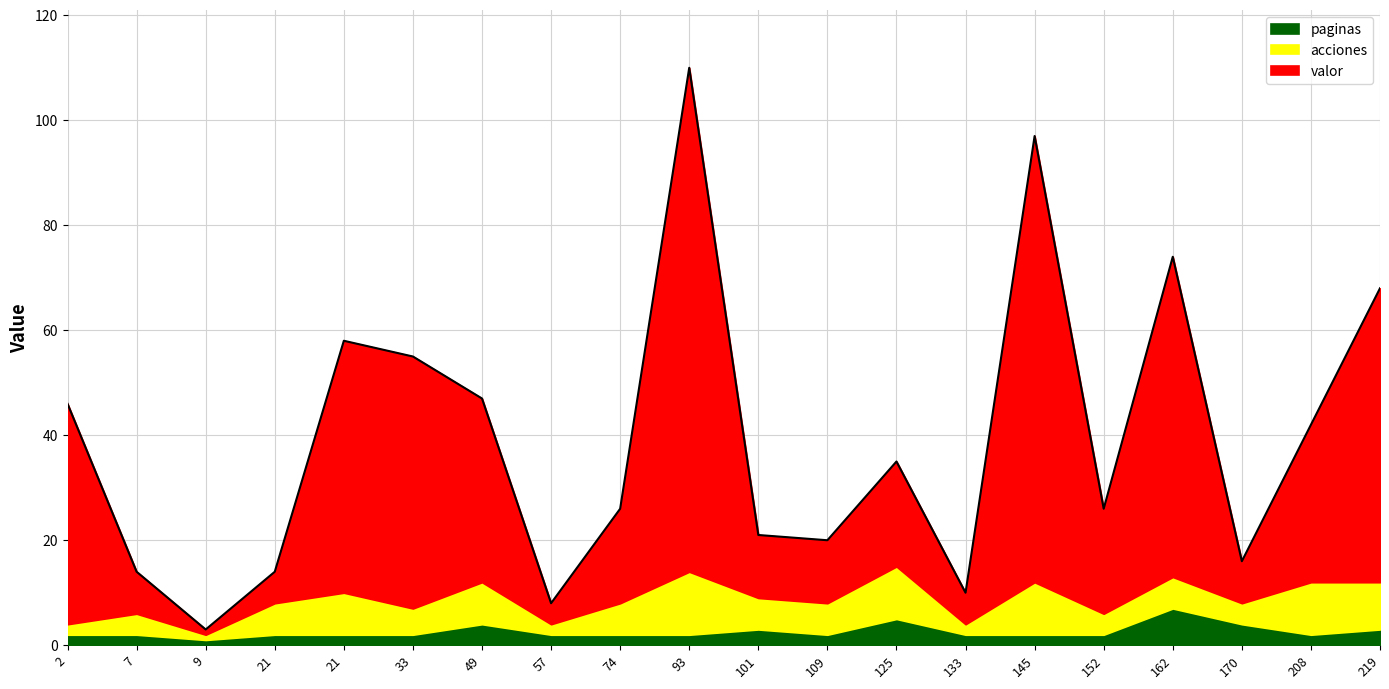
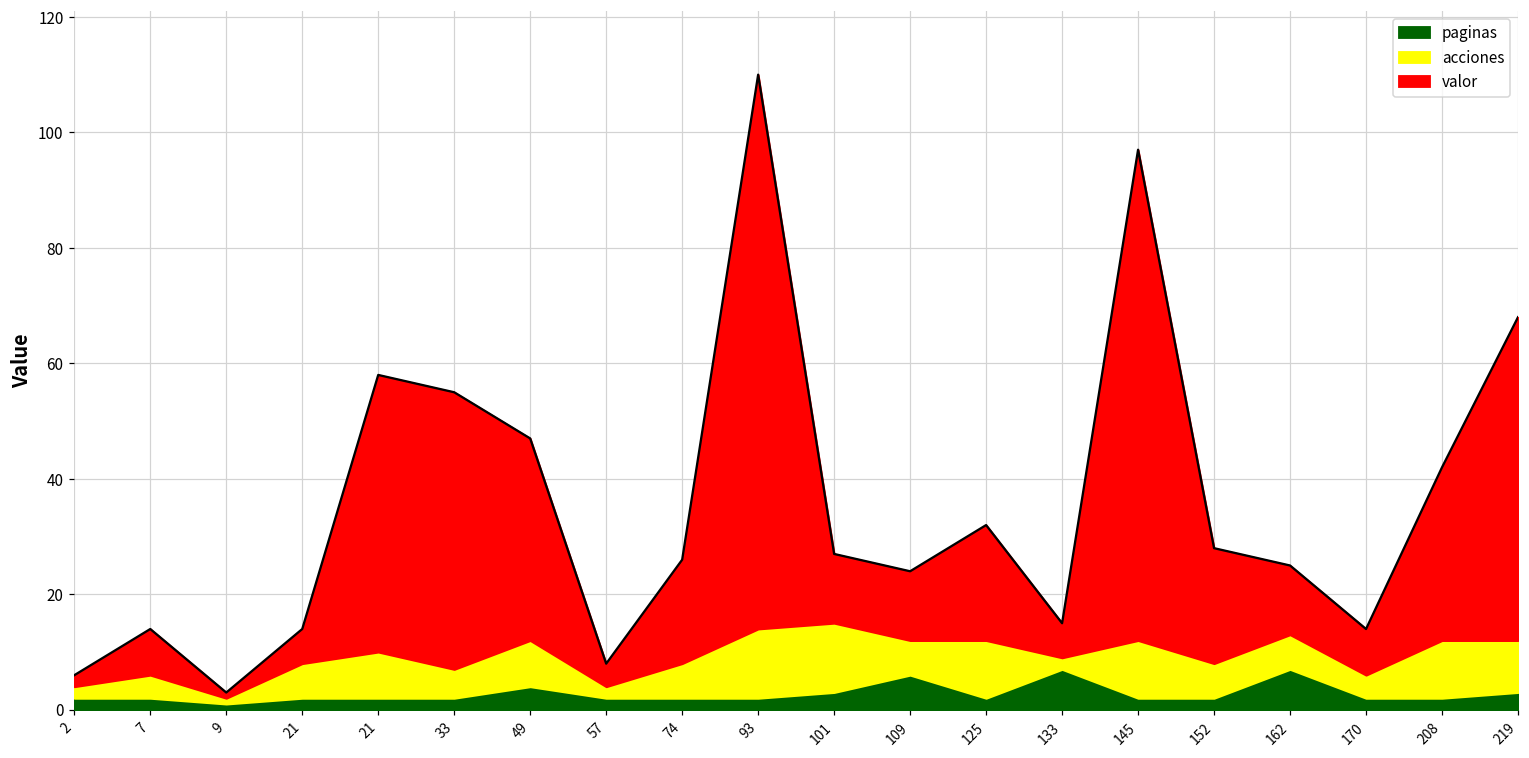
  {
    "paginas": {
-     "109": 2,
-     "125": 5,
-     "133": 2,
-     "170": 4
+     "109": 6,
+     "125": 2,
+     "133": 7,
+     "170": 2
    },
    "acciones": {
-     "101": 6,
-     "152": 4
+     "101": 12,
+     "152": 6
    },
    "valor": {
-     "2": 42,
+     "2": 2,
      "7": 8,
      "9": 1,
      "33": 48,
      "49": 35,
      "57": 4,
      "74": 18,
      "93": 96,
      "101": 12,
      "109": 12,
      "125": 20,
      "133": 6,
      "145": 85,
      "152": 20,
-     "162": 61,
+     "162": 12,
      "170": 8,
      "208": 30,
      "219": 56
    }
  }
